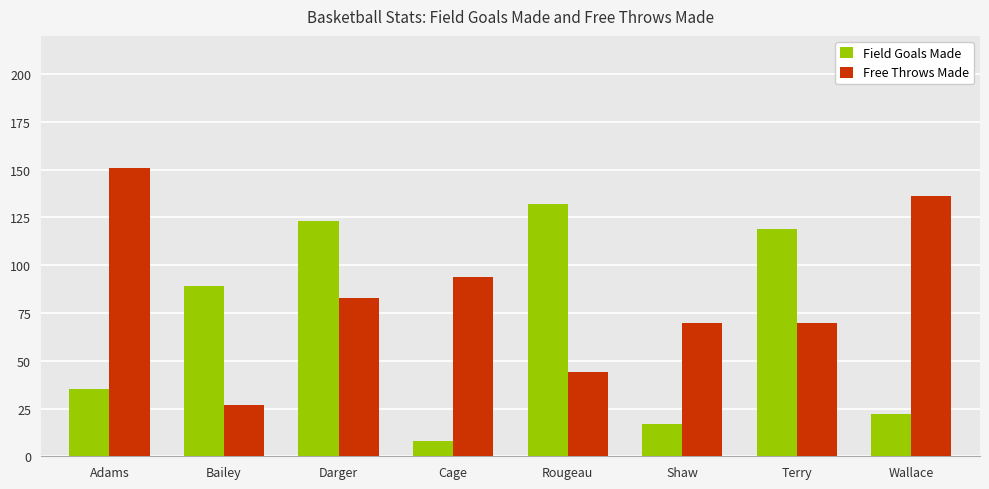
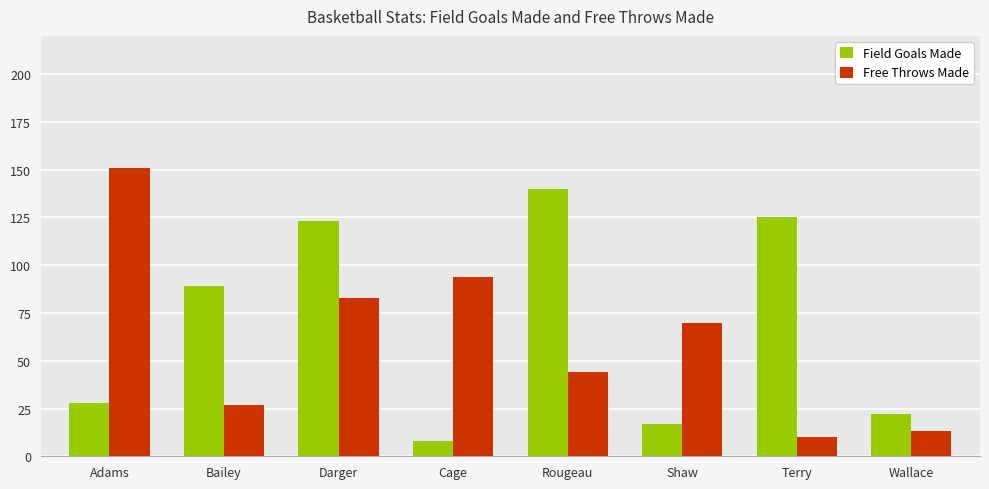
  {
    "Field Goals Made": {
-     "Adams": 35,
+     "Adams": 28,
      "Bailey": 89,
      "Darger": 123,
      "Cage": 8,
-     "Rougeau": 132,
+     "Rougeau": 140,
      "Shaw": 17,
-     "Terry": 119,
+     "Terry": 125,
      "Wallace": 22
    },
    "Free Throws Made": {
      "Adams": 151,
      "Bailey": 27,
      "Darger": 83,
      "Cage": 94,
      "Rougeau": 44,
      "Shaw": 70,
-     "Terry": 70,
-     "Wallace": 136
+     "Terry": 10,
+     "Wallace": 13
    }
  }
